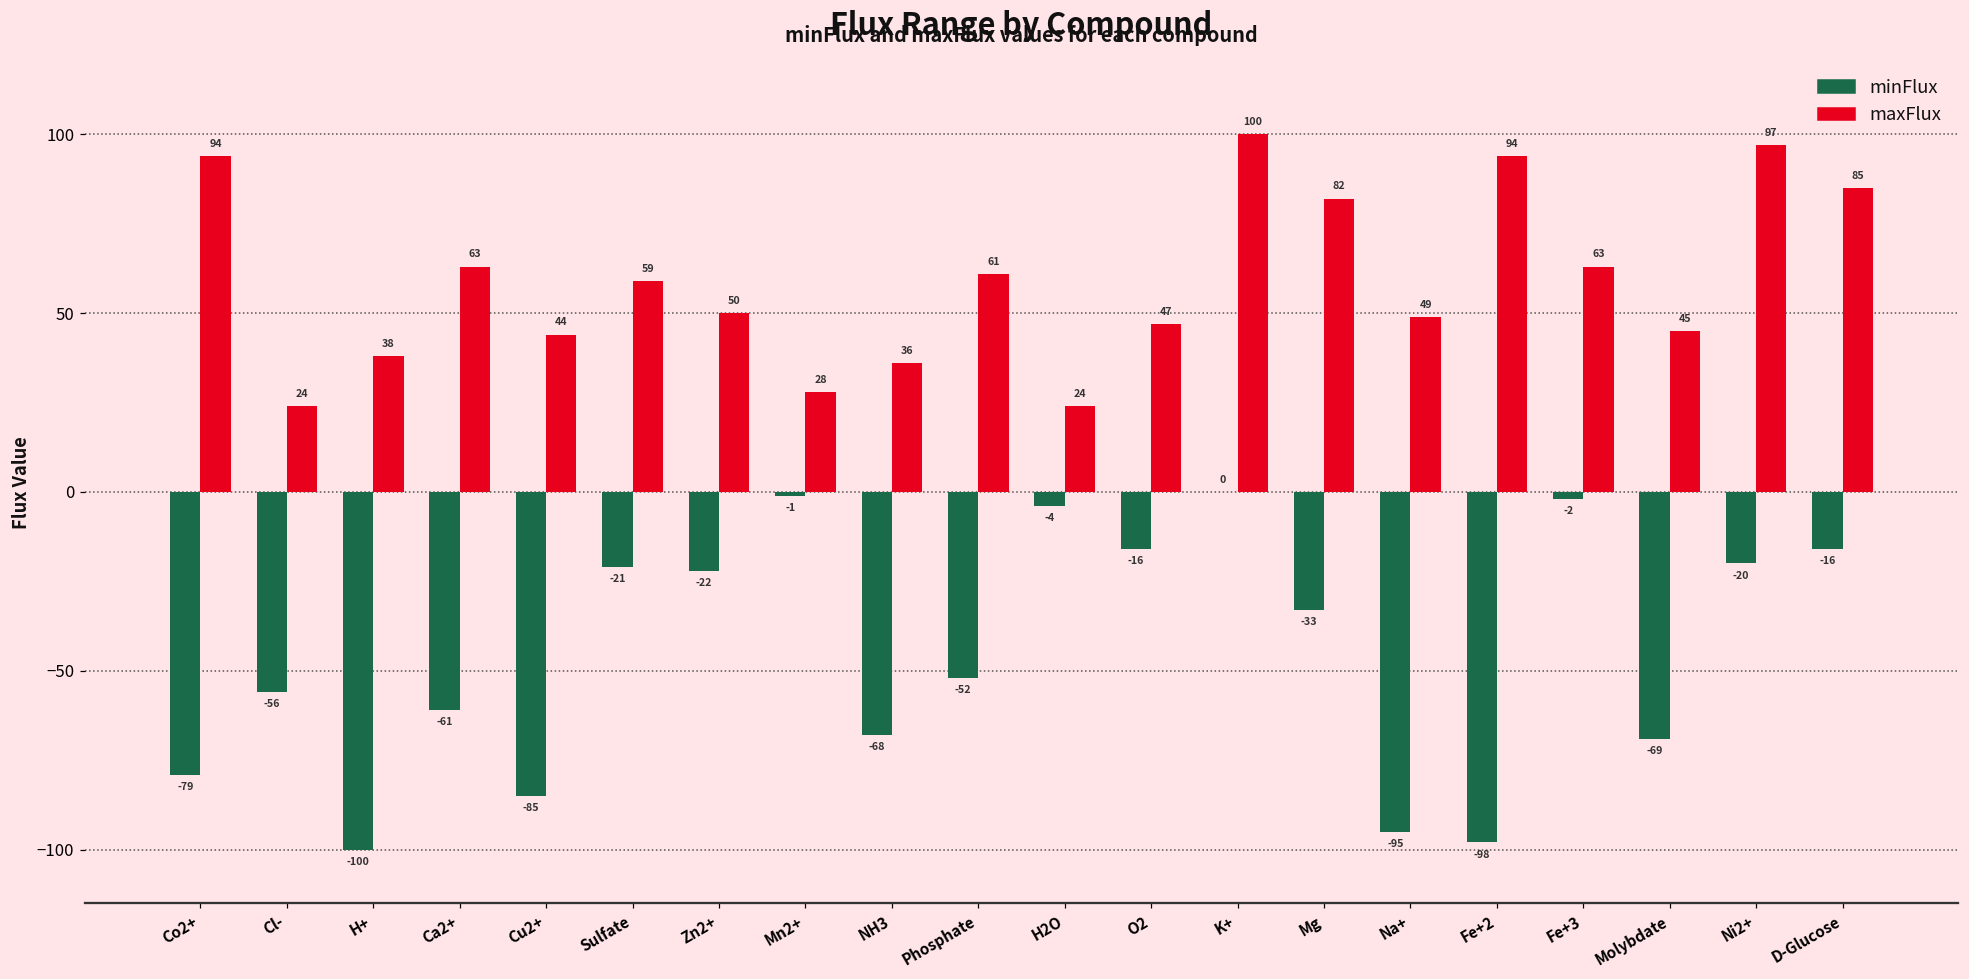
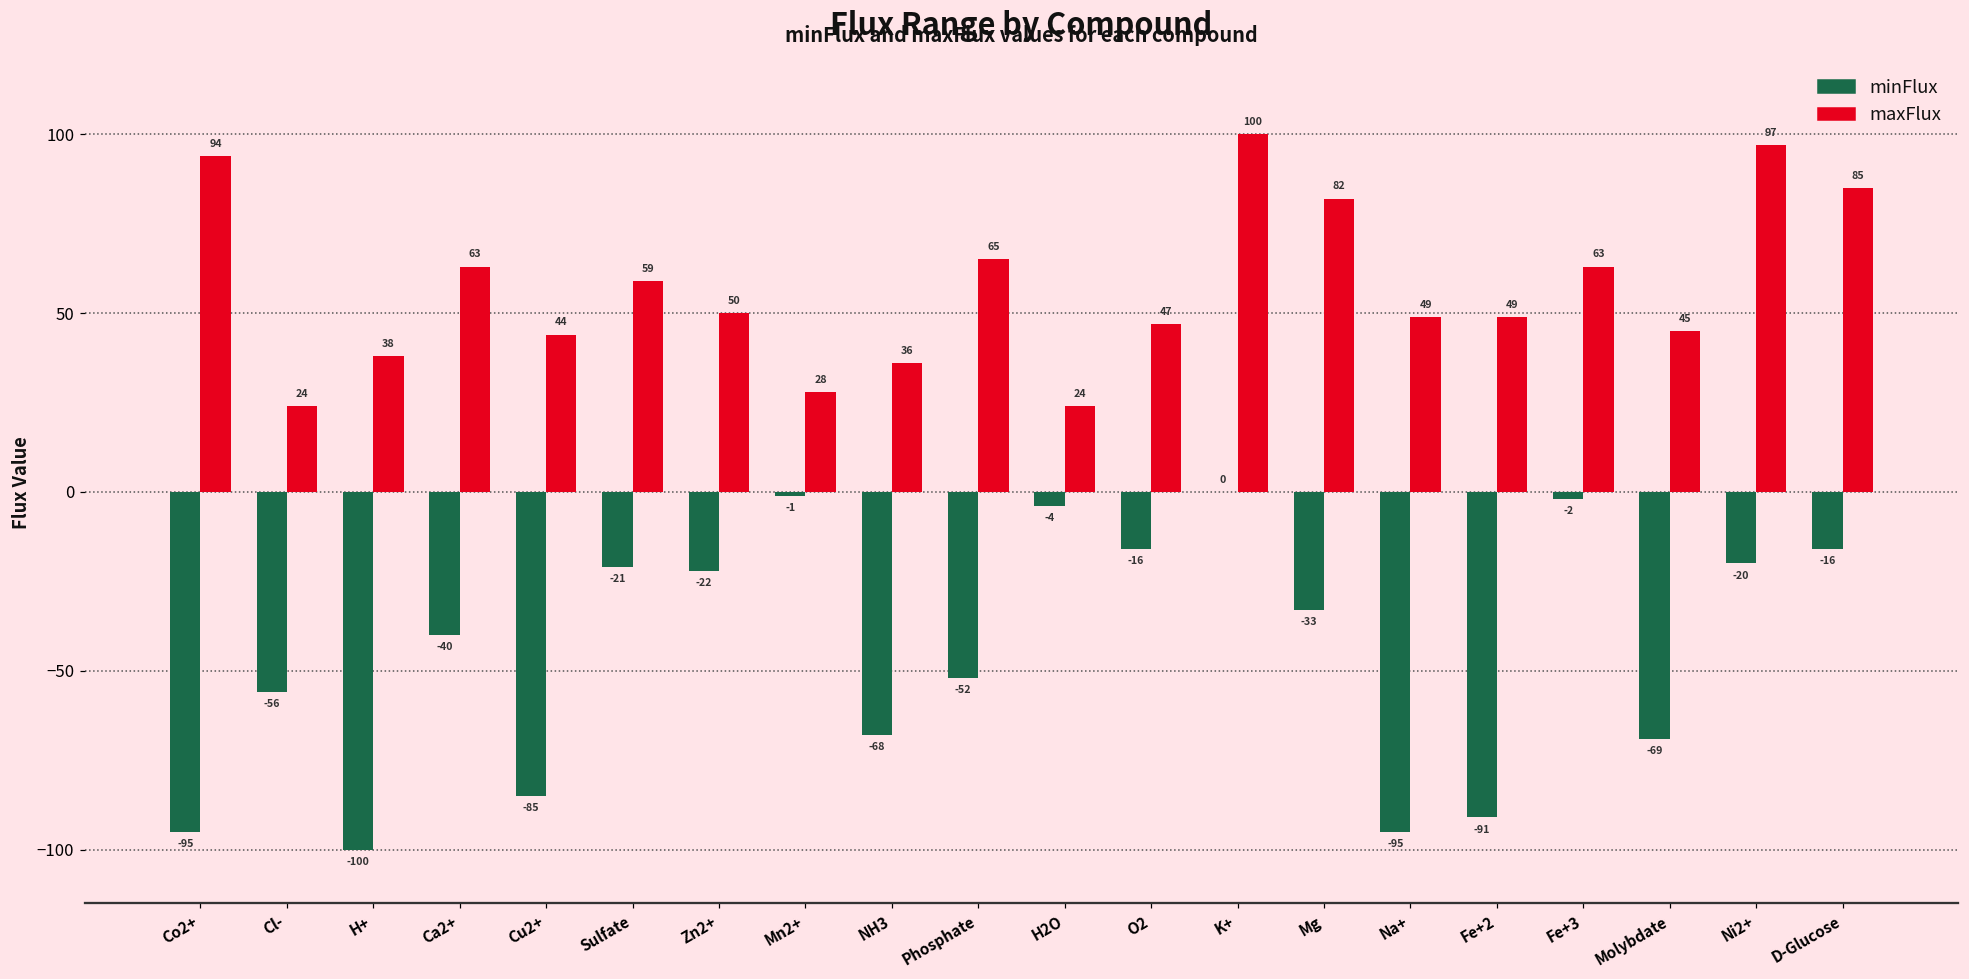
  {
    "minFlux": {
-     "Co2+": -79,
+     "Co2+": -95,
      "Cl-": -56,
      "H+": -100,
-     "Ca2+": -61,
+     "Ca2+": -40,
      "Cu2+": -85,
      "Sulfate": -21,
      "Zn2+": -22,
      "Mn2+": -1,
      "NH3": -68,
      "Phosphate": -52,
      "H2O": -4,
      "O2": -16,
      "K+": 0,
      "Mg": -33,
      "Na+": -95,
-     "Fe+2": -98,
+     "Fe+2": -91,
      "Fe+3": -2,
      "Molybdate": -69,
      "Ni2+": -20,
      "D-Glucose": -16
    },
    "maxFlux": {
      "Co2+": 94,
      "Cl-": 24,
      "H+": 38,
      "Ca2+": 63,
      "Cu2+": 44,
      "Sulfate": 59,
      "Zn2+": 50,
      "Mn2+": 28,
      "NH3": 36,
-     "Phosphate": 61,
+     "Phosphate": 65,
      "H2O": 24,
      "O2": 47,
      "K+": 100,
      "Mg": 82,
      "Na+": 49,
-     "Fe+2": 94,
+     "Fe+2": 49,
      "Fe+3": 63,
      "Molybdate": 45,
      "Ni2+": 97,
      "D-Glucose": 85
    }
  }
